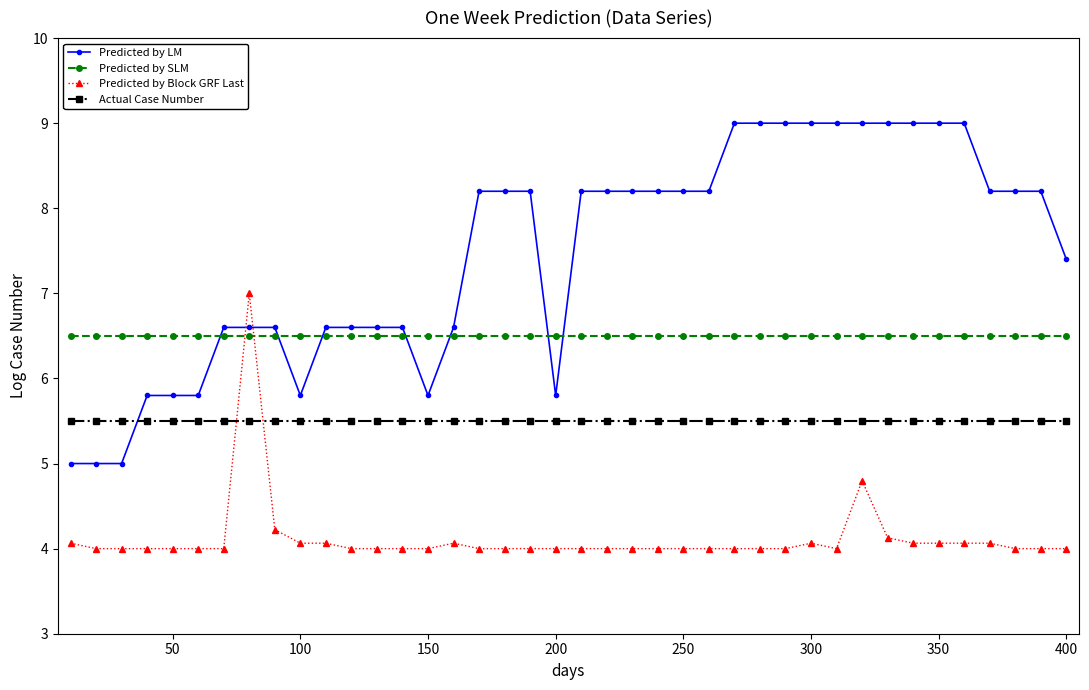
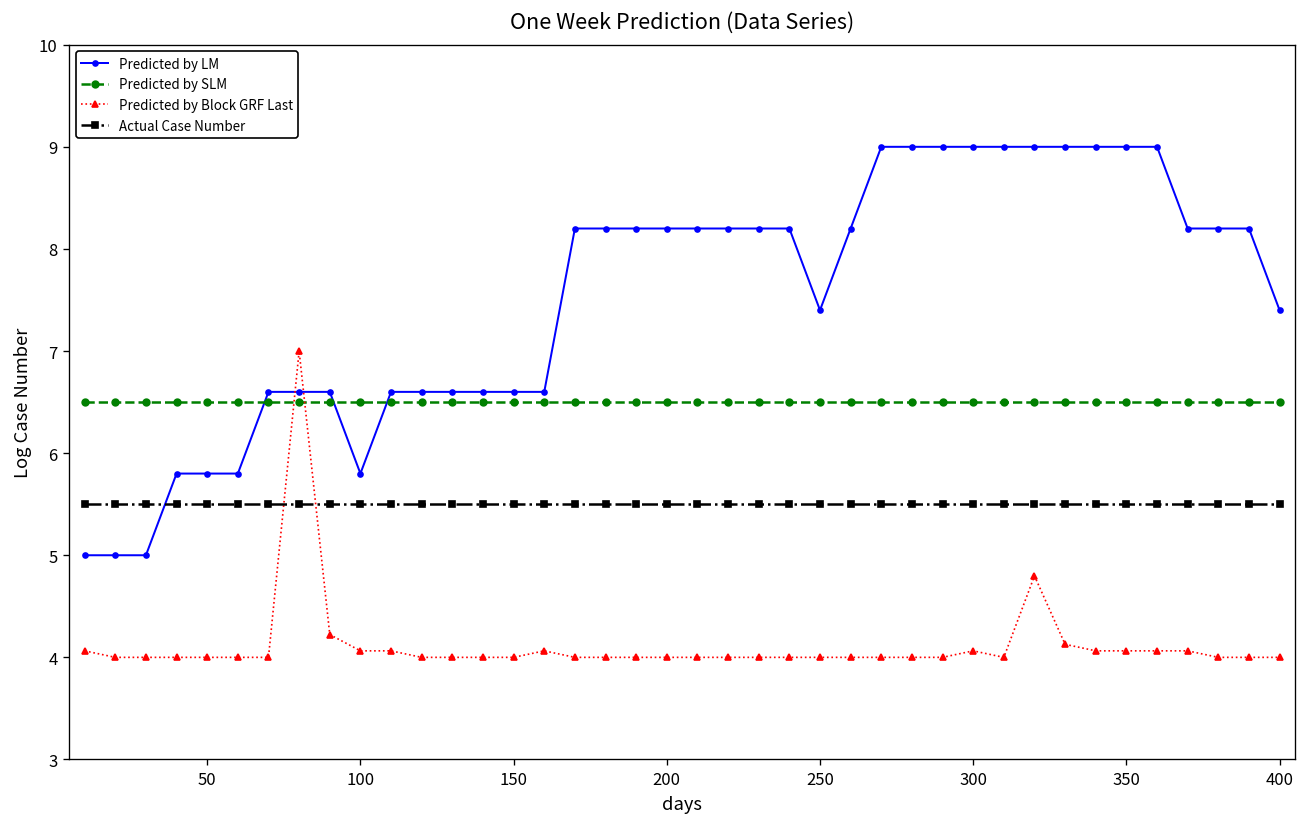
  {
    "Predicted by LM": {
      "50": 5.8,
      "100": 5.8,
-     "150": 5.8,
-     "200": 5.8,
-     "250": 8.2,
+     "150": 6.6,
+     "200": 8.2,
+     "250": 7.4,
      "300": 9.0,
      "350": 9.0,
      "400": 7.4
    },
    "Predicted by SLM": {
      "50": 6.5,
      "100": 6.5,
      "150": 6.5,
      "200": 6.5,
      "250": 6.5,
      "300": 6.5,
      "350": 6.5,
      "400": 6.5
    },
    "Predicted by Block GRF Last": {
      "50": 4.0,
      "100": 4.1,
      "150": 4.0,
      "200": 4.0,
      "250": 4.0,
      "300": 4.1,
      "350": 4.1,
      "400": 4.0
    },
    "Actual Case Number": {
      "50": 5.5,
      "100": 5.5,
      "150": 5.5,
      "200": 5.5,
      "250": 5.5,
      "300": 5.5,
      "350": 5.5,
      "400": 5.5
    }
  }
